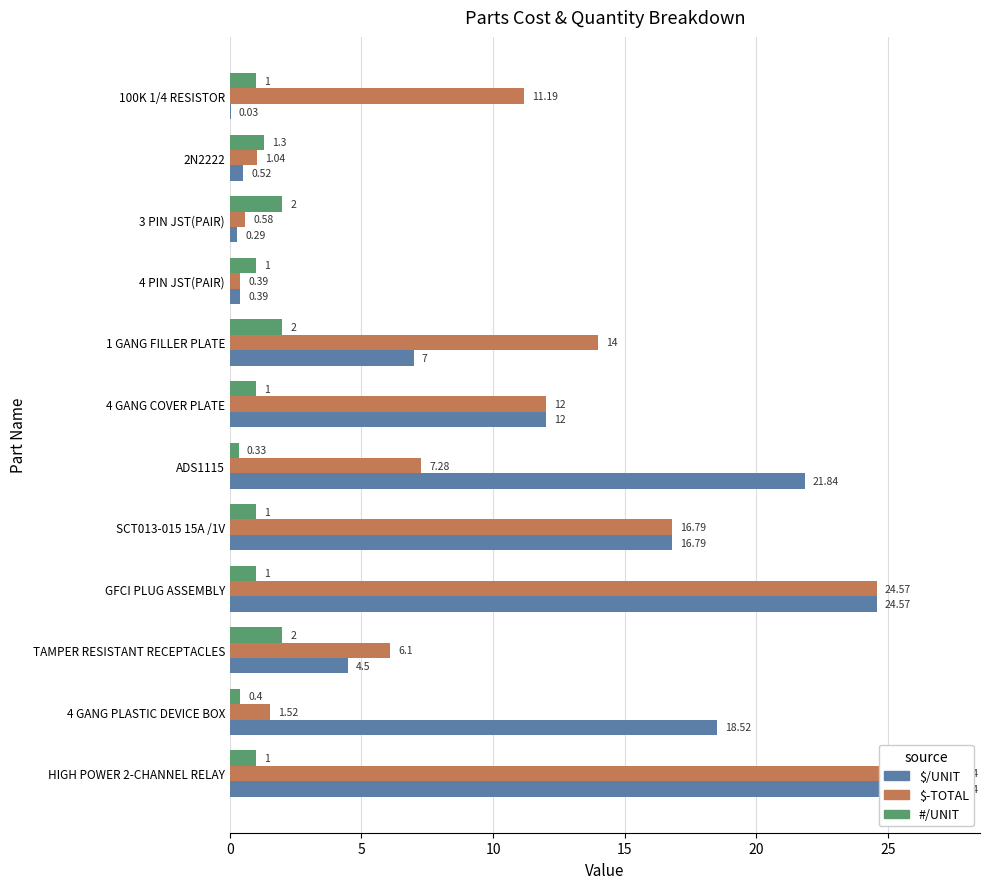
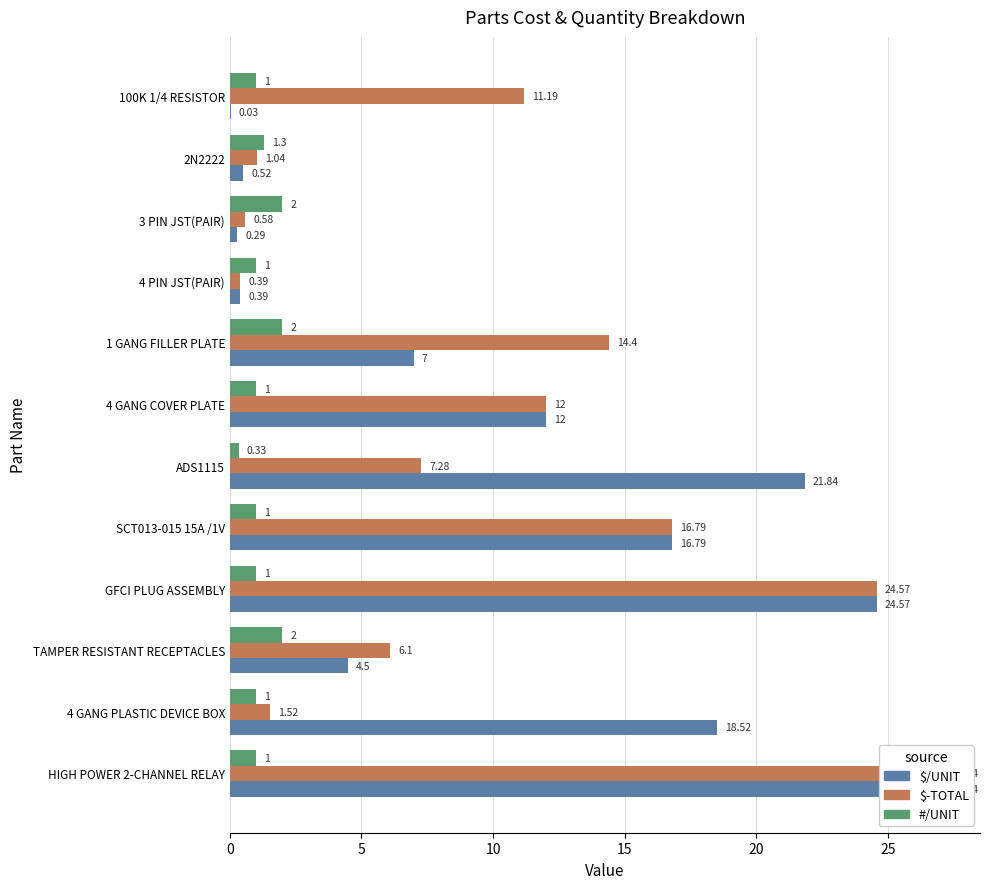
  {
    "$/UNIT": {
      "100K 1/4 RESISTOR": 0.03,
      "2N2222": 0.52,
      "3 PIN JST(PAIR)": 0.29,
      "4 PIN JST(PAIR)": 0.39,
      "1 GANG FILLER PLATE": 7,
      "4 GANG COVER PLATE": 12,
      "ADS1115": 21.84,
      "SCT013-015 15A /1V": 16.79,
      "GFCI PLUG ASSEMBLY": 24.57,
      "TAMPER RESISTANT RECEPTACLES": 4.5,
      "4 GANG PLASTIC DEVICE BOX": 18.52
    },
    "$-TOTAL": {
      "100K 1/4 RESISTOR": 11.19,
      "2N2222": 1.04,
      "3 PIN JST(PAIR)": 0.58,
      "4 PIN JST(PAIR)": 0.39,
-     "1 GANG FILLER PLATE": 14,
+     "1 GANG FILLER PLATE": 14.4,
      "4 GANG COVER PLATE": 12,
      "ADS1115": 7.28,
      "SCT013-015 15A /1V": 16.79,
      "GFCI PLUG ASSEMBLY": 24.57,
      "TAMPER RESISTANT RECEPTACLES": 6.1,
      "4 GANG PLASTIC DEVICE BOX": 1.52
    },
    "#/UNIT": {
      "100K 1/4 RESISTOR": 1,
      "2N2222": 1.3,
      "3 PIN JST(PAIR)": 2,
      "4 PIN JST(PAIR)": 1,
      "1 GANG FILLER PLATE": 2,
      "4 GANG COVER PLATE": 1,
      "ADS1115": 0.33,
      "SCT013-015 15A /1V": 1,
      "GFCI PLUG ASSEMBLY": 1,
      "TAMPER RESISTANT RECEPTACLES": 2,
-     "4 GANG PLASTIC DEVICE BOX": 0.4,
+     "4 GANG PLASTIC DEVICE BOX": 1,
      "HIGH POWER 2-CHANNEL RELAY": 1
    }
  }
